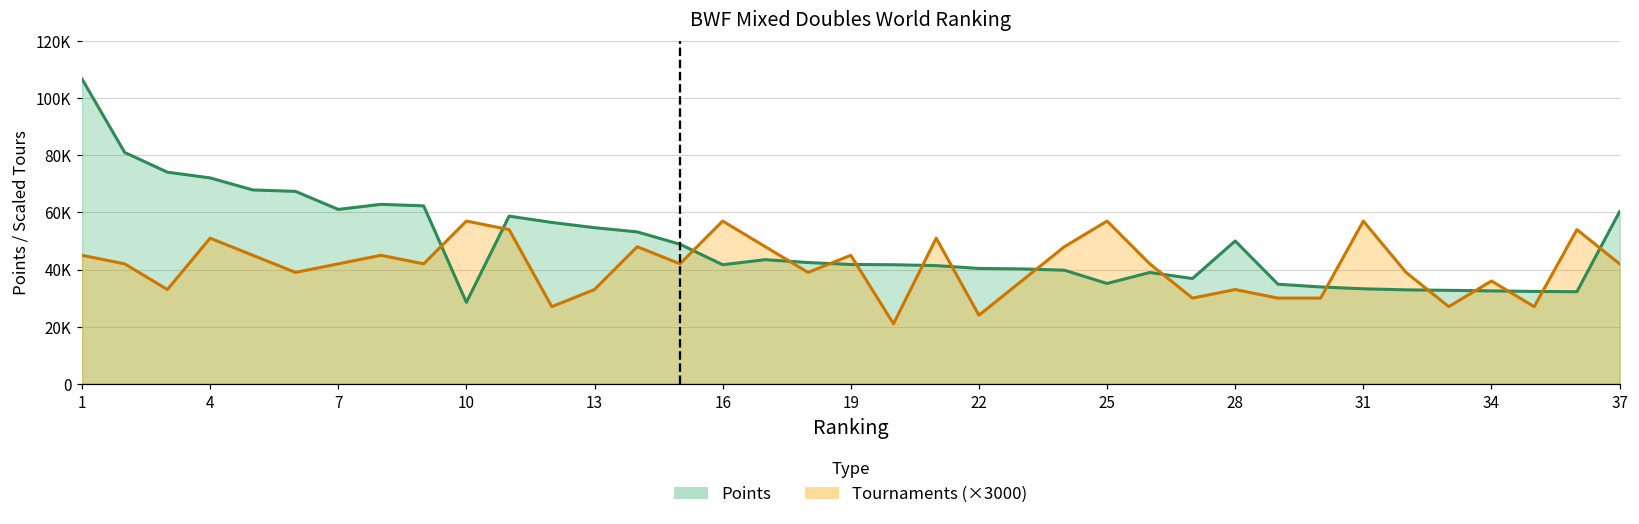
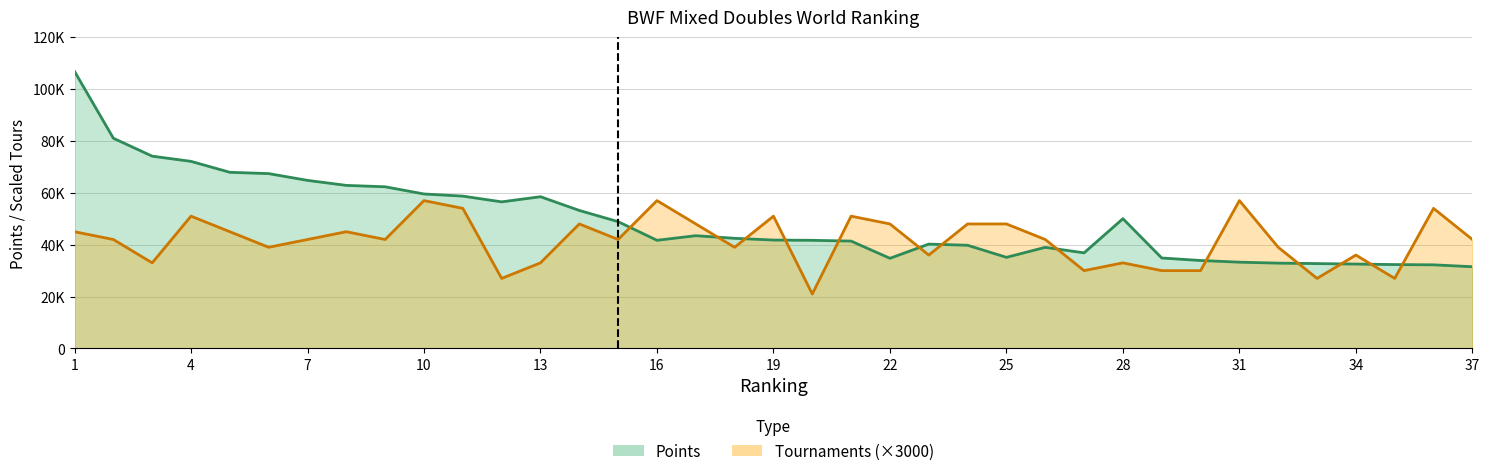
  {
    "Points": {
      "1": 107000,
      "4": 72000,
-     "7": 61000,
-     "10": 29000,
-     "13": 55000,
+     "7": 65000,
+     "10": 60000,
+     "13": 58000,
      "16": 42000,
      "19": 42000,
-     "22": 40000,
+     "22": 35000,
      "25": 35000,
      "28": 50000,
      "31": 33000,
      "34": 33000,
-     "37": 60000
+     "37": 32000
    },
    "Tournaments (×3000)": {
      "1": 45000,
      "4": 51000,
      "7": 42000,
      "10": 57000,
      "13": 33000,
      "16": 57000,
-     "19": 45000,
-     "22": 24000,
-     "25": 57000,
+     "19": 51000,
+     "22": 48000,
+     "25": 48000,
      "28": 33000,
      "31": 57000,
      "34": 36000,
      "37": 42000
    }
  }
